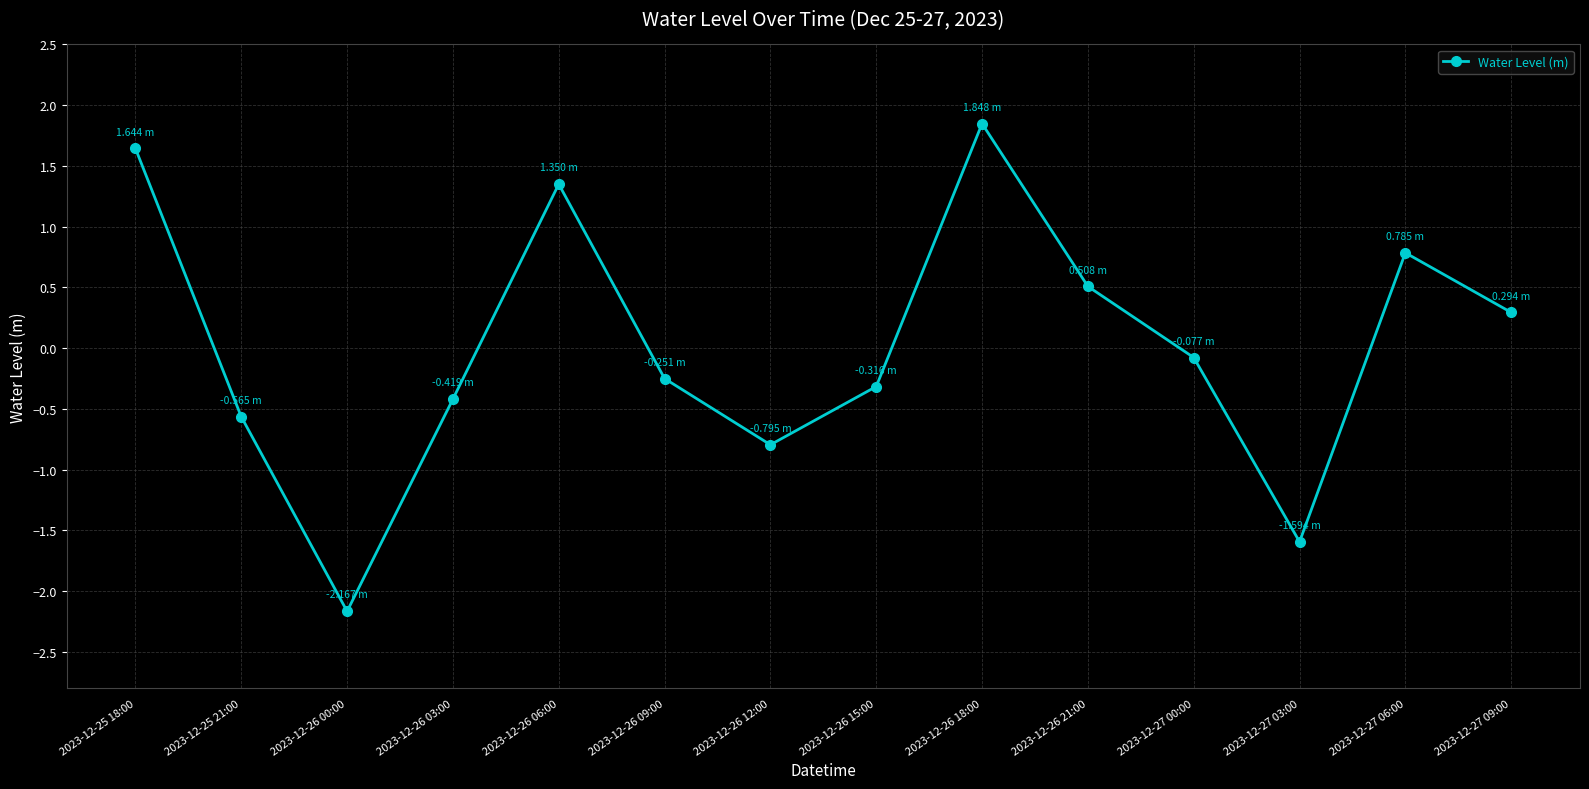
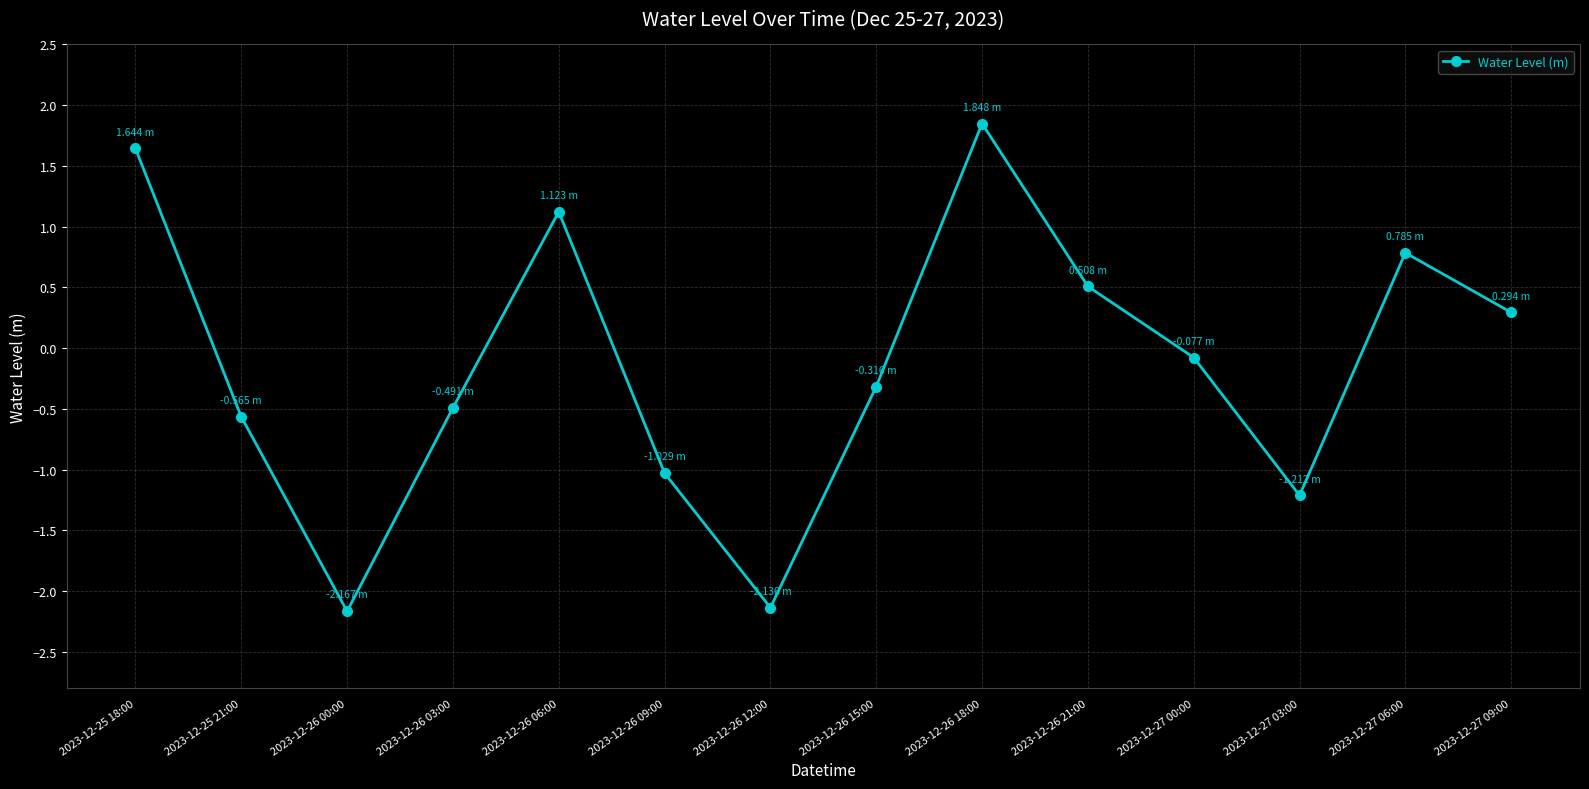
  {
    "2023-12-25 18:00": 1.644,
    "2023-12-25 21:00": -0.565,
    "2023-12-26 00:00": -2.167,
-   "2023-12-26 03:00": -0.419,
-   "2023-12-26 06:00": 1.350,
-   "2023-12-26 09:00": -0.251,
-   "2023-12-26 12:00": -0.795,
+   "2023-12-26 03:00": -0.491,
+   "2023-12-26 06:00": 1.123,
+   "2023-12-26 09:00": -1.029,
+   "2023-12-26 12:00": -2.136,
    "2023-12-26 15:00": -0.316,
    "2023-12-26 18:00": 1.848,
    "2023-12-26 21:00": 0.508,
    "2023-12-27 00:00": -0.077,
-   "2023-12-27 03:00": -1.594,
+   "2023-12-27 03:00": -1.212,
    "2023-12-27 06:00": 0.785,
    "2023-12-27 09:00": 0.294
  }
